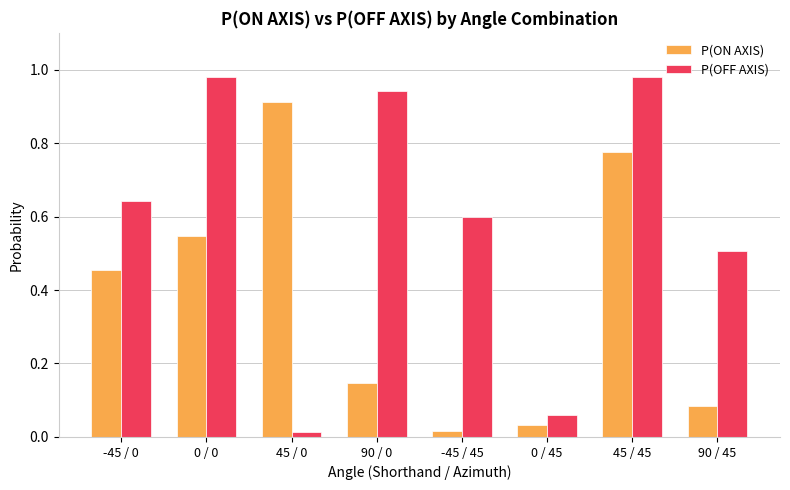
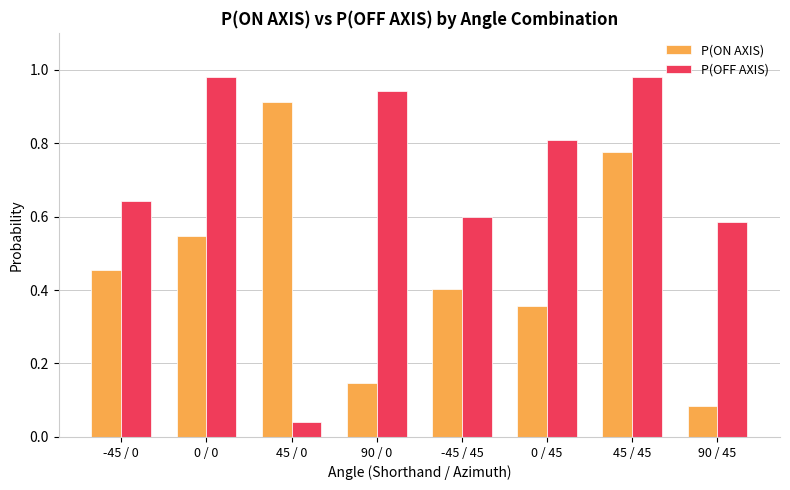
  {
    "P(ON AXIS)": {
      "-45 / 0": 0.45,
      "0 / 0": 0.55,
      "45 / 0": 0.91,
      "90 / 0": 0.15,
-     "-45 / 45": 0.02,
-     "0 / 45": 0.03,
+     "-45 / 45": 0.40,
+     "0 / 45": 0.36,
      "45 / 45": 0.78,
      "90 / 45": 0.08
    },
    "P(OFF AXIS)": {
      "-45 / 0": 0.64,
      "0 / 0": 0.98,
-     "45 / 0": 0.01,
+     "45 / 0": 0.04,
      "90 / 0": 0.94,
      "-45 / 45": 0.60,
-     "0 / 45": 0.06,
+     "0 / 45": 0.81,
      "45 / 45": 0.98,
-     "90 / 45": 0.51
+     "90 / 45": 0.58
    }
  }
